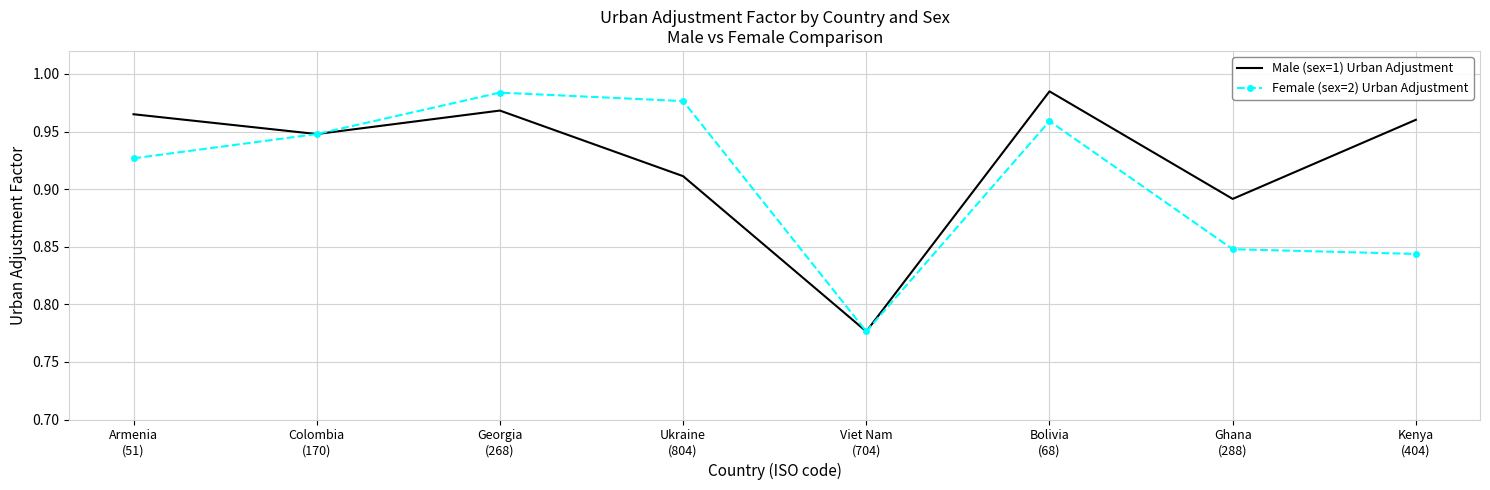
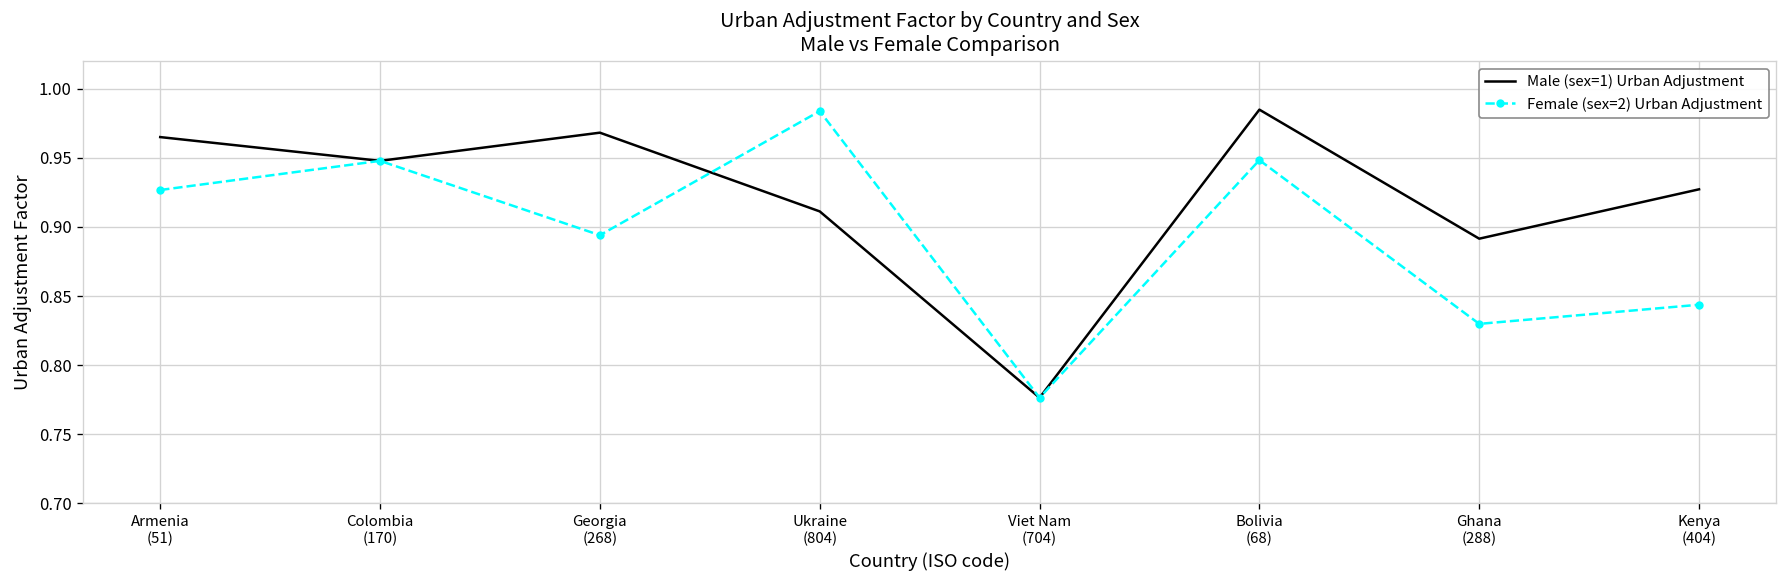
  {
    "Male (sex=1) Urban Adjustment": {
      "Armenia (51)": 0.965,
      "Georgia (268)": 0.968,
      "Ukraine (804)": 0.911,
      "Bolivia (68)": 0.985,
      "Ghana (288)": 0.892,
-     "Kenya (404)": 0.960
+     "Kenya (404)": 0.927
    },
    "Female (sex=2) Urban Adjustment": {
      "Armenia (51)": 0.927,
-     "Georgia (268)": 0.984,
-     "Ukraine (804)": 0.976,
-     "Bolivia (68)": 0.959,
-     "Ghana (288)": 0.848,
+     "Georgia (268)": 0.894,
+     "Ukraine (804)": 0.984,
+     "Bolivia (68)": 0.948,
+     "Ghana (288)": 0.830,
      "Kenya (404)": 0.844
    }
  }
